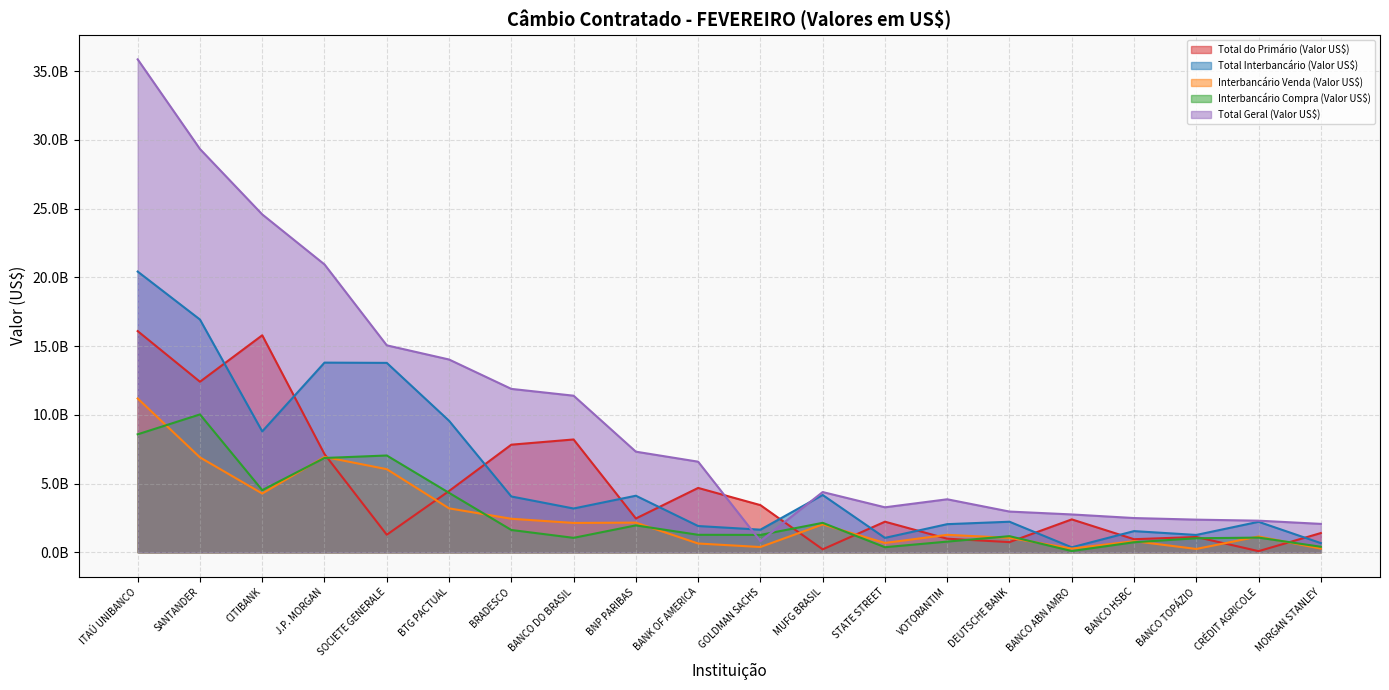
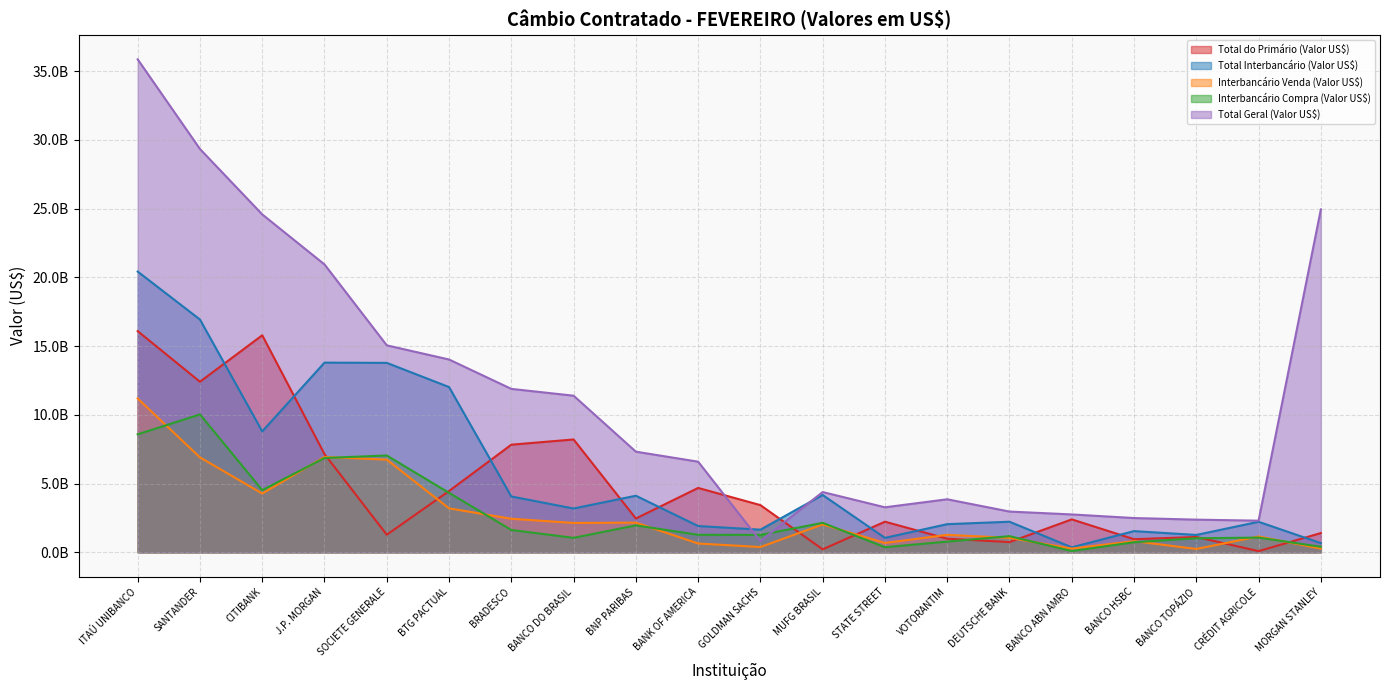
  {
    "Total do Primário (Valor US$)": {
      "ITAÚ UNIBANCO": 16100000000,
      "SANTANDER": 12400000000,
      "CITIBANK": 15800000000,
      "J.P. MORGAN": 7100000000,
      "SOCIETE GENERALE": 1300000000,
      "BRADESCO": 7800000000,
      "BANCO DO BRASIL": 8200000000,
      "BNP PARIBAS": 2500000000,
      "BANK OF AMERICA": 4700000000,
      "GOLDMAN SACHS": 3400000000,
      "MUFG BRASIL": 200000000,
      "STATE STREET": 2200000000,
      "VOTORANTIM": 1000000000,
      "DEUTSCHE BANK": 700000000,
      "BANCO ABN AMRO": 2400000000,
      "CRÉDIT AGRICOLE": 100000000,
      "MORGAN STANLEY": 1400000000
    },
    "Total Interbancário (Valor US$)": {
      "ITAÚ UNIBANCO": 20400000000,
      "SANTANDER": 16900000000,
      "CITIBANK": 8800000000,
      "J.P. MORGAN": 13800000000,
      "SOCIETE GENERALE": 13800000000,
-     "BTG PACTUAL": 9600000000,
+     "BTG PACTUAL": 12000000000,
      "BRADESCO": 4100000000,
      "BANCO DO BRASIL": 3200000000,
      "BNP PARIBAS": 4100000000,
      "BANK OF AMERICA": 1900000000,
      "GOLDMAN SACHS": 1600000000,
      "MUFG BRASIL": 4200000000,
      "STATE STREET": 1000000000,
      "VOTORANTIM": 2000000000,
      "DEUTSCHE BANK": 2200000000,
      "BANCO HSBC": 1500000000,
      "MORGAN STANLEY": 700000000
    },
    "Interbancário Venda (Valor US$)": {
      "ITAÚ UNIBANCO": 11200000000,
      "SANTANDER": 6900000000,
      "CITIBANK": 4300000000,
-     "SOCIETE GENERALE": 6000000000,
+     "SOCIETE GENERALE": 6700000000,
      "BTG PACTUAL": 3200000000,
      "BRADESCO": 2400000000,
      "BANCO DO BRASIL": 2100000000,
      "BNP PARIBAS": 2200000000,
      "BANK OF AMERICA": 600000000,
      "GOLDMAN SACHS": 400000000,
      "STATE STREET": 700000000,
      "VOTORANTIM": 1300000000,
      "BANCO TOPÁZIO": 200000000
    },
    "Interbancário Compra (Valor US$)": {
      "ITAÚ UNIBANCO": 8600000000,
      "SANTANDER": 10000000000,
      "CITIBANK": 4500000000,
      "SOCIETE GENERALE": 7000000000,
      "BRADESCO": 1600000000,
      "BANCO DO BRASIL": 1000000000,
      "BNP PARIBAS": 2000000000,
      "BANK OF AMERICA": 1300000000,
      "GOLDMAN SACHS": 1300000000,
      "STATE STREET": 400000000,
      "VOTORANTIM": 800000000
    },
    "Total Geral (Valor US$)": {
      "ITAÚ UNIBANCO": 35800000000,
      "SANTANDER": 29300000000,
      "CITIBANK": 24600000000,
      "J.P. MORGAN": 20900000000,
      "SOCIETE GENERALE": 15100000000,
      "BTG PACTUAL": 14000000000,
      "BRADESCO": 11900000000,
      "BANCO DO BRASIL": 11400000000,
      "BNP PARIBAS": 7300000000,
      "BANK OF AMERICA": 6600000000,
      "GOLDMAN SACHS": 800000000,
      "MUFG BRASIL": 4400000000,
      "STATE STREET": 3300000000,
      "VOTORANTIM": 3900000000,
      "DEUTSCHE BANK": 3000000000,
      "BANCO ABN AMRO": 2800000000,
      "BANCO HSBC": 2500000000,
      "BANCO TOPÁZIO": 2400000000,
-     "MORGAN STANLEY": 2100000000
+     "MORGAN STANLEY": 24900000000
    }
  }
